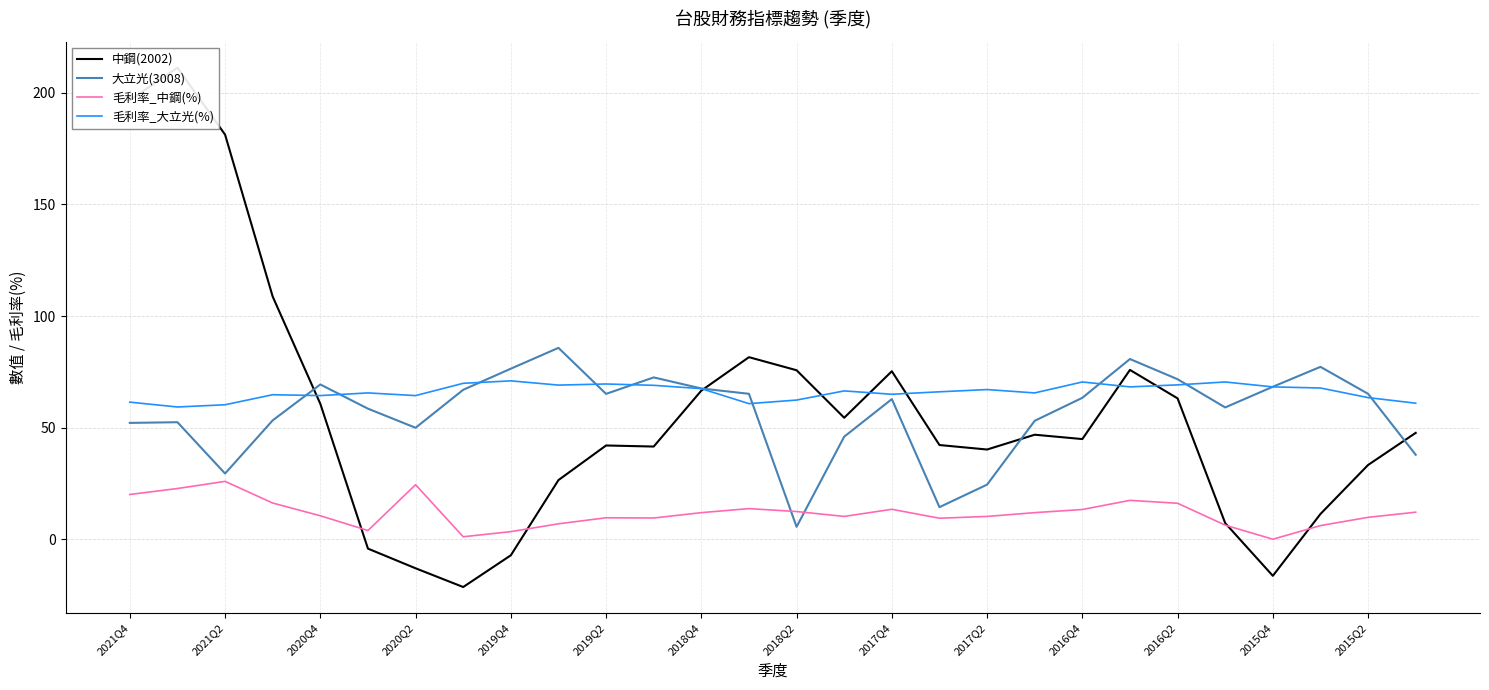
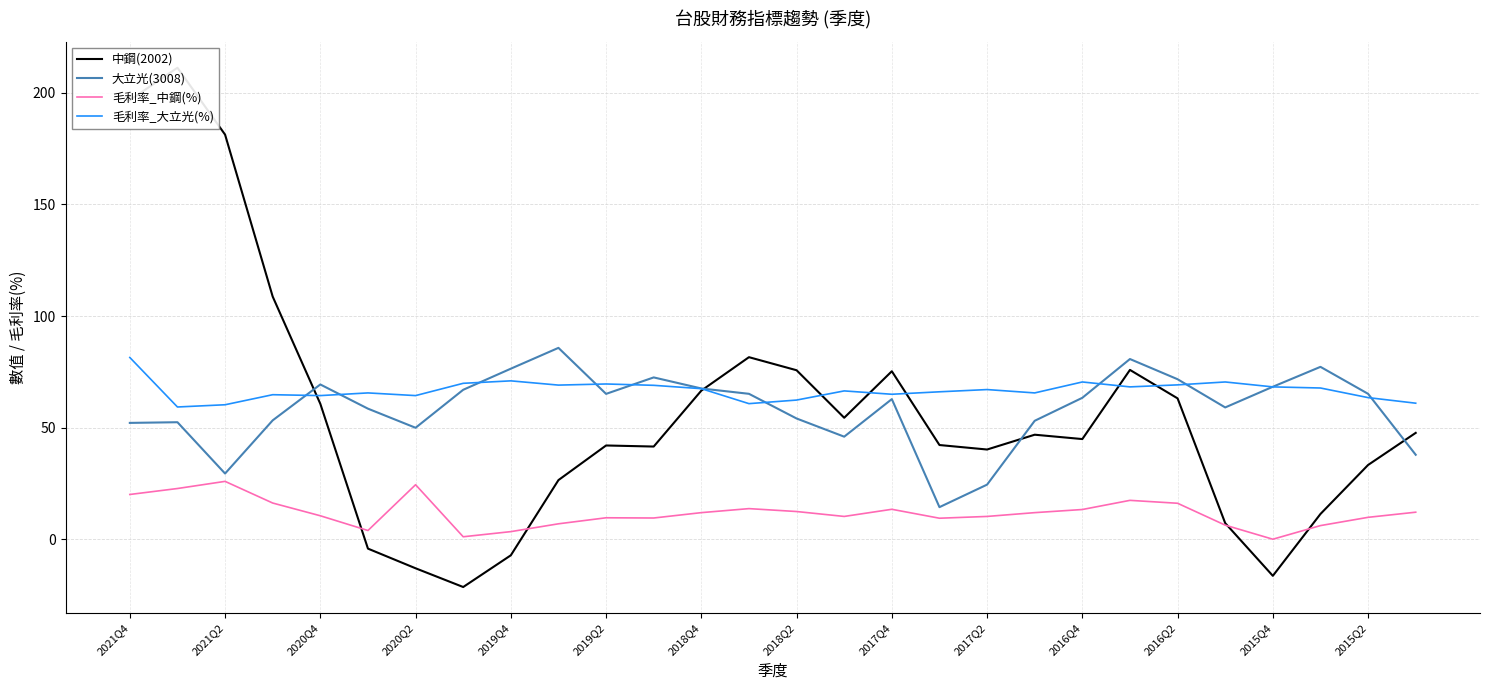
  {
    "中鋼(2002)": {
      "2021Q2": 181,
      "2020Q4": 61,
      "2020Q2": -13,
      "2019Q4": -7,
      "2019Q2": 42,
      "2018Q2": 76,
      "2017Q4": 75,
      "2017Q2": 40,
      "2016Q4": 45,
      "2016Q2": 63,
      "2015Q4": -16,
      "2015Q2": 33
    },
    "大立光(3008)": {
      "2021Q4": 52,
      "2021Q2": 30,
      "2020Q4": 69,
      "2020Q2": 50,
      "2019Q4": 76,
      "2019Q2": 65,
-     "2018Q2": 6,
+     "2018Q2": 54,
      "2017Q4": 63,
      "2017Q2": 25,
      "2016Q4": 63,
      "2016Q2": 72,
      "2015Q2": 65
    },
    "毛利率_中鋼(%)": {
      "2021Q4": 20,
      "2021Q2": 26,
      "2020Q4": 11,
      "2020Q2": 25,
      "2019Q4": 4,
      "2019Q2": 10,
      "2018Q4": 12,
      "2018Q2": 13,
      "2017Q4": 14,
      "2017Q2": 10,
      "2016Q4": 13,
      "2016Q2": 16,
      "2015Q4": 0,
      "2015Q2": 10
    },
    "毛利率_大立光(%)": {
-     "2021Q4": 61,
+     "2021Q4": 81,
      "2021Q2": 60,
      "2020Q4": 64,
      "2020Q2": 64,
      "2019Q4": 71,
      "2019Q2": 70,
      "2018Q2": 62,
      "2017Q4": 65,
      "2017Q2": 67,
      "2016Q4": 71,
      "2016Q2": 69,
      "2015Q2": 64
    }
  }
